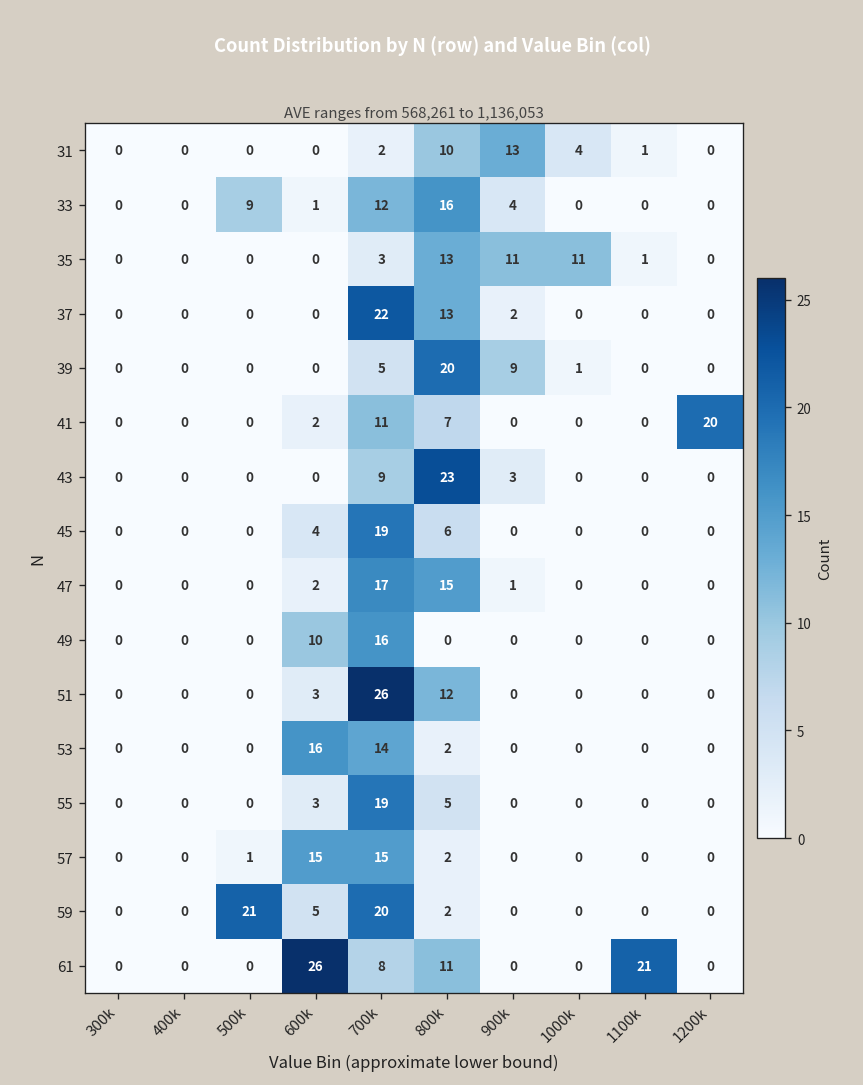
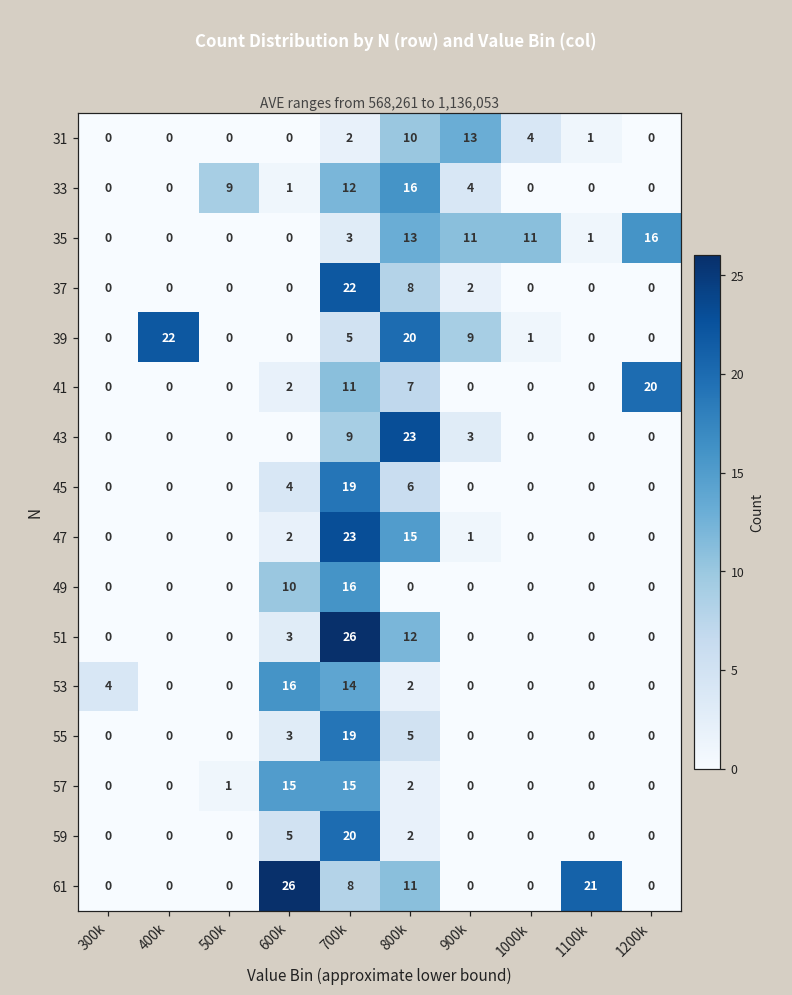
  {
    "31": {
      "300k": 0,
      "400k": 0,
      "500k": 0,
      "600k": 0,
      "700k": 2,
      "800k": 10,
      "900k": 13,
      "1000k": 4,
      "1100k": 1,
      "1200k": 0
    },
    "33": {
      "300k": 0,
      "400k": 0,
      "500k": 9,
      "600k": 1,
      "700k": 12,
      "800k": 16,
      "900k": 4,
      "1000k": 0,
      "1100k": 0,
      "1200k": 0
    },
    "35": {
      "300k": 0,
      "400k": 0,
      "500k": 0,
      "600k": 0,
      "700k": 3,
      "800k": 13,
      "900k": 11,
      "1000k": 11,
      "1100k": 1,
-     "1200k": 0
+     "1200k": 16
    },
    "37": {
      "300k": 0,
      "400k": 0,
      "500k": 0,
      "600k": 0,
      "700k": 22,
-     "800k": 13,
+     "800k": 8,
      "900k": 2,
      "1000k": 0,
      "1100k": 0,
      "1200k": 0
    },
    "39": {
      "300k": 0,
-     "400k": 0,
+     "400k": 22,
      "500k": 0,
      "600k": 0,
      "700k": 5,
      "800k": 20,
      "900k": 9,
      "1000k": 1,
      "1100k": 0,
      "1200k": 0
    },
    "41": {
      "300k": 0,
      "400k": 0,
      "500k": 0,
      "600k": 2,
      "700k": 11,
      "800k": 7,
      "900k": 0,
      "1000k": 0,
      "1100k": 0,
      "1200k": 20
    },
    "43": {
      "300k": 0,
      "400k": 0,
      "500k": 0,
      "600k": 0,
      "700k": 9,
      "800k": 23,
      "900k": 3,
      "1000k": 0,
      "1100k": 0,
      "1200k": 0
    },
    "45": {
      "300k": 0,
      "400k": 0,
      "500k": 0,
      "600k": 4,
      "700k": 19,
      "800k": 6,
      "900k": 0,
      "1000k": 0,
      "1100k": 0,
      "1200k": 0
    },
    "47": {
      "300k": 0,
      "400k": 0,
      "500k": 0,
      "600k": 2,
-     "700k": 17,
+     "700k": 23,
      "800k": 15,
      "900k": 1,
      "1000k": 0,
      "1100k": 0,
      "1200k": 0
    },
    "49": {
      "300k": 0,
      "400k": 0,
      "500k": 0,
      "600k": 10,
      "700k": 16,
      "800k": 0,
      "900k": 0,
      "1000k": 0,
      "1100k": 0,
      "1200k": 0
    },
    "51": {
      "300k": 0,
      "400k": 0,
      "500k": 0,
      "600k": 3,
      "700k": 26,
      "800k": 12,
      "900k": 0,
      "1000k": 0,
      "1100k": 0,
      "1200k": 0
    },
    "53": {
-     "300k": 0,
+     "300k": 4,
      "400k": 0,
      "500k": 0,
      "600k": 16,
      "700k": 14,
      "800k": 2,
      "900k": 0,
      "1000k": 0,
      "1100k": 0,
      "1200k": 0
    },
    "55": {
      "300k": 0,
      "400k": 0,
      "500k": 0,
      "600k": 3,
      "700k": 19,
      "800k": 5,
      "900k": 0,
      "1000k": 0,
      "1100k": 0,
      "1200k": 0
    },
    "57": {
      "300k": 0,
      "400k": 0,
      "500k": 1,
      "600k": 15,
      "700k": 15,
      "800k": 2,
      "900k": 0,
      "1000k": 0,
      "1100k": 0,
      "1200k": 0
    },
    "59": {
      "300k": 0,
      "400k": 0,
-     "500k": 21,
+     "500k": 0,
      "600k": 5,
      "700k": 20,
      "800k": 2,
      "900k": 0,
      "1000k": 0,
      "1100k": 0,
      "1200k": 0
    },
    "61": {
      "300k": 0,
      "400k": 0,
      "500k": 0,
      "600k": 26,
      "700k": 8,
      "800k": 11,
      "900k": 0,
      "1000k": 0,
      "1100k": 21,
      "1200k": 0
    }
  }
